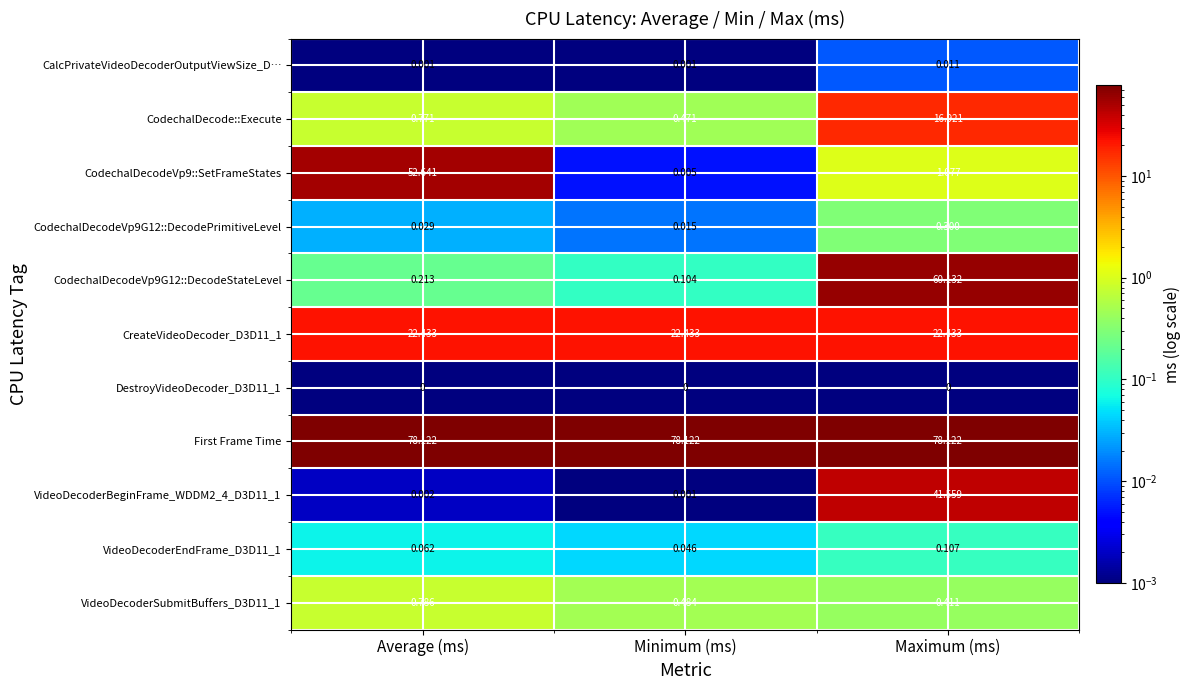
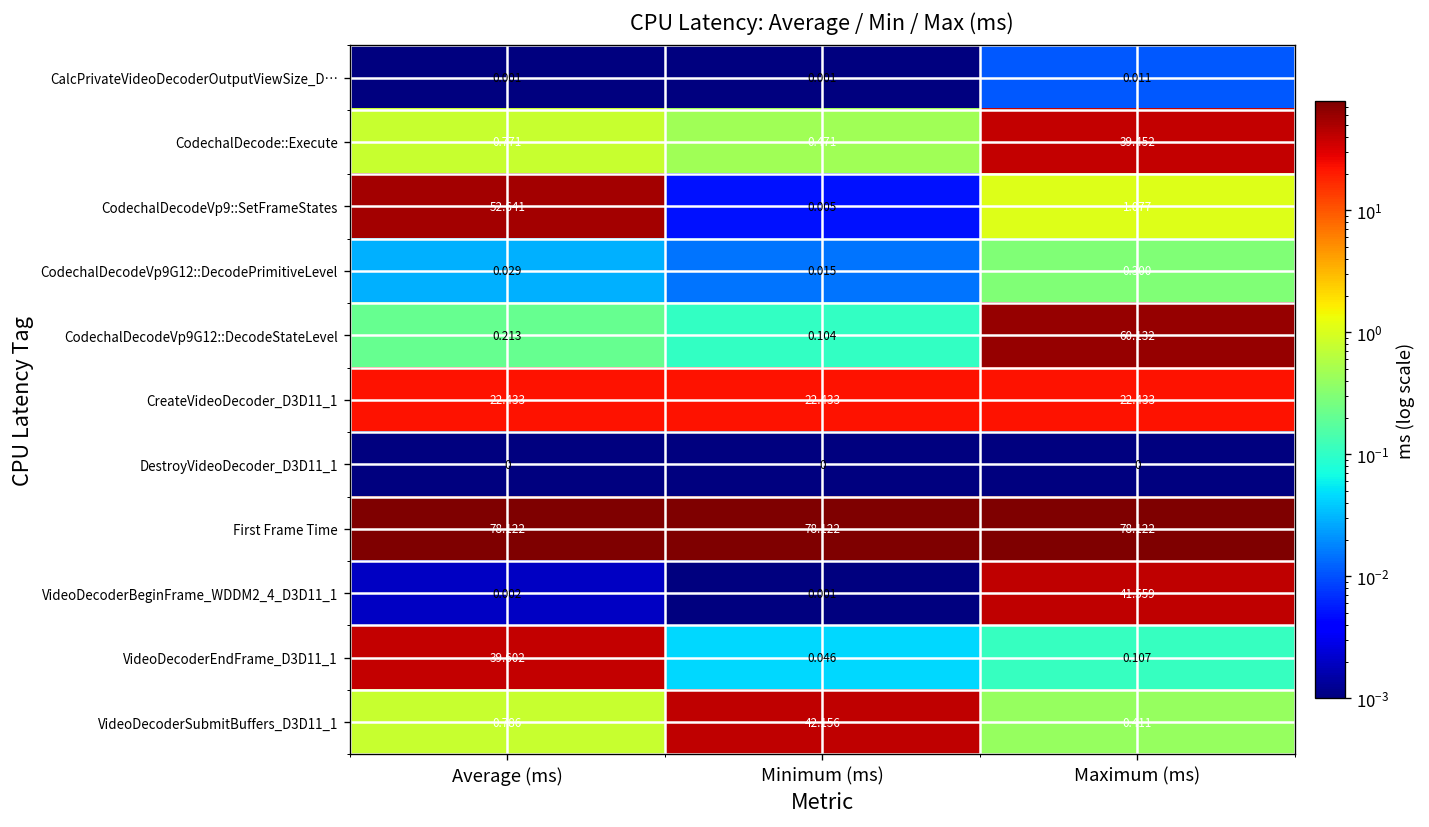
  {
    "CalcPrivateVideoDecoderOutputViewSize_D…": {
      "Average (ms)": 0.001,
      "Minimum (ms)": 0.001,
      "Maximum (ms)": 0.011
    },
    "CodechalDecode::Execute": {
      "Average (ms)": 0.771,
      "Minimum (ms)": 0.471,
-     "Maximum (ms)": 16.921
+     "Maximum (ms)": 39.452
    },
    "CodechalDecodeVp9::SetFrameStates": {
      "Average (ms)": 52.641,
      "Minimum (ms)": 0.005,
      "Maximum (ms)": 1.077
    },
    "CodechalDecodeVp9G12::DecodePrimitiveLevel": {
      "Average (ms)": 0.029,
      "Minimum (ms)": 0.015,
      "Maximum (ms)": 0.300
    },
    "CodechalDecodeVp9G12::DecodeStateLevel": {
      "Average (ms)": 0.213,
      "Minimum (ms)": 0.104,
      "Maximum (ms)": 60.132
    },
    "CreateVideoDecoder_D3D11_1": {
      "Average (ms)": 22.433,
      "Minimum (ms)": 22.433,
      "Maximum (ms)": 22.433
    },
    "DestroyVideoDecoder_D3D11_1": {
      "Average (ms)": 0,
      "Minimum (ms)": 0,
      "Maximum (ms)": 0
    },
    "First Frame Time": {
      "Average (ms)": 78.122,
      "Minimum (ms)": 78.122,
      "Maximum (ms)": 78.122
    },
    "VideoDecoderBeginFrame_WDDM2_4_D3D11_1": {
      "Average (ms)": 0.002,
      "Minimum (ms)": 0.001,
      "Maximum (ms)": 41.559
    },
    "VideoDecoderEndFrame_D3D11_1": {
-     "Average (ms)": 0.062,
+     "Average (ms)": 39.602,
      "Minimum (ms)": 0.046,
      "Maximum (ms)": 0.107
    },
    "VideoDecoderSubmitBuffers_D3D11_1": {
      "Average (ms)": 0.786,
-     "Minimum (ms)": 0.484,
+     "Minimum (ms)": 42.156,
      "Maximum (ms)": 0.411
    }
  }
